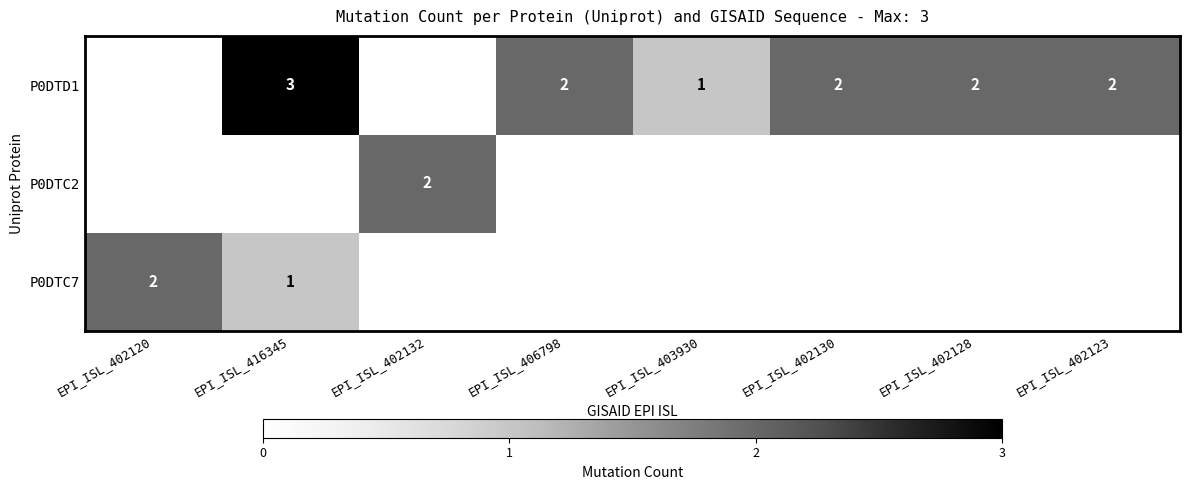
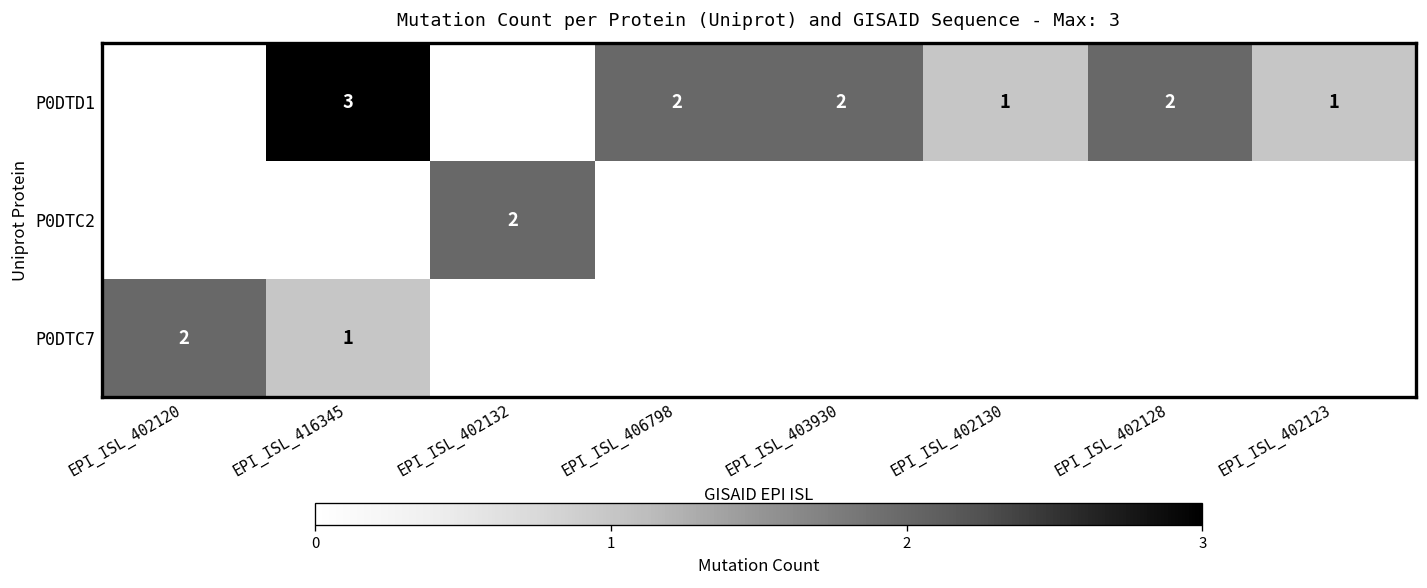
  {
    "P0DTD1": {
      "EPI_ISL_416345": 3,
      "EPI_ISL_406798": 2,
-     "EPI_ISL_403930": 1,
-     "EPI_ISL_402130": 2,
+     "EPI_ISL_403930": 2,
+     "EPI_ISL_402130": 1,
      "EPI_ISL_402128": 2,
-     "EPI_ISL_402123": 2
+     "EPI_ISL_402123": 1
    },
    "P0DTC2": {
      "EPI_ISL_402132": 2
    },
    "P0DTC7": {
      "EPI_ISL_402120": 2,
      "EPI_ISL_416345": 1
    }
  }
